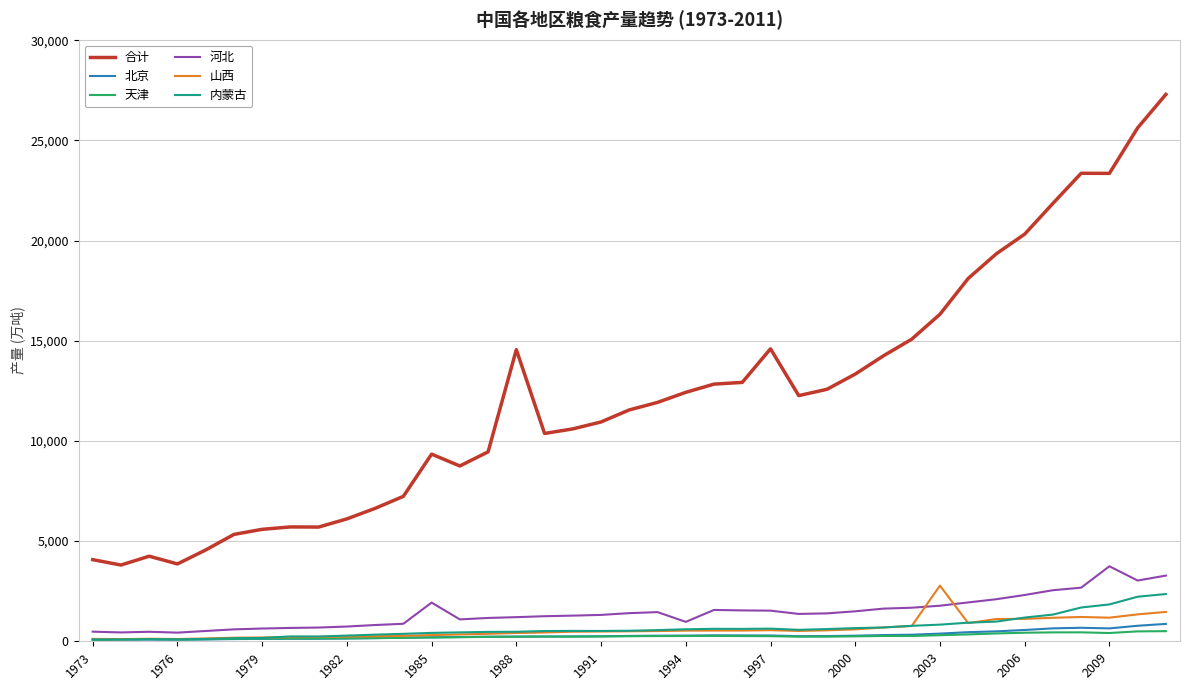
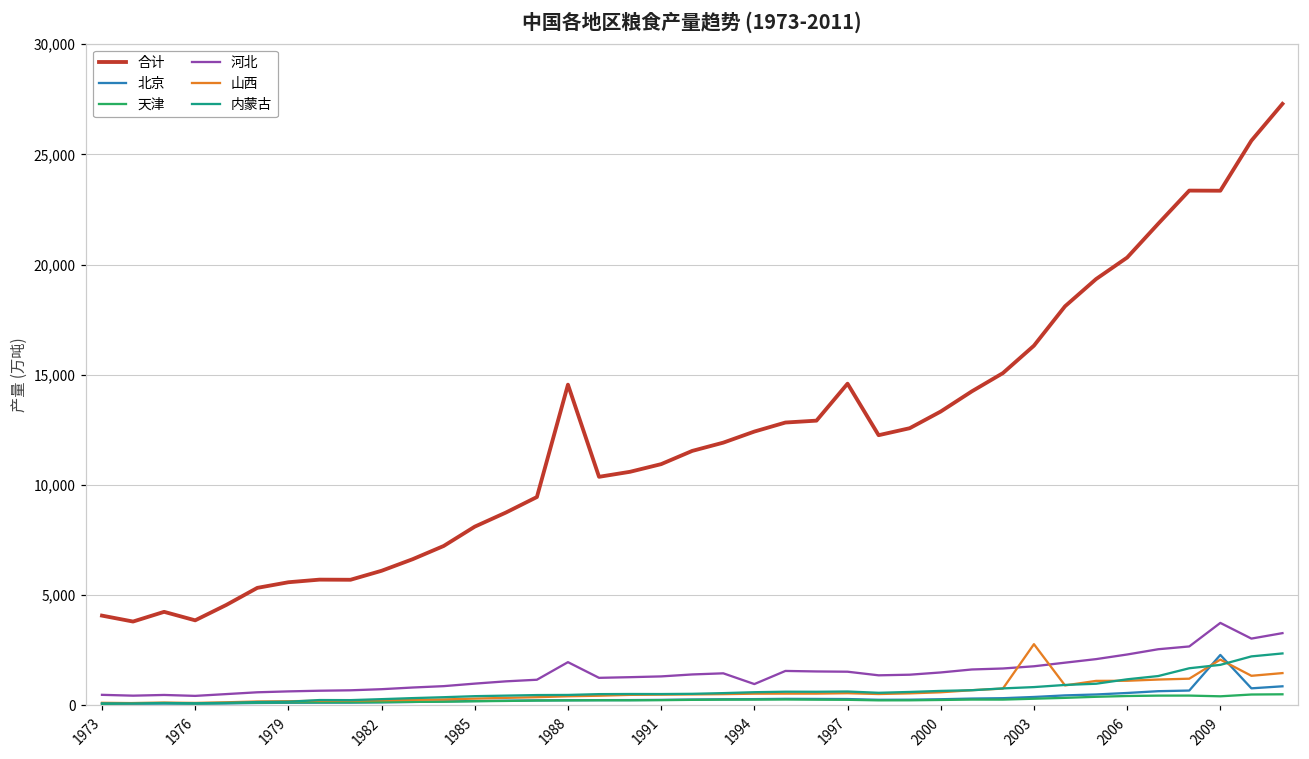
  {
    "合计": {
      "1973": "4,100",
      "1976": "3,900",
      "1979": "5,600",
      "1982": "6,100",
-     "1985": "9,300",
+     "1985": "8,100",
      "1988": "14,600",
      "1991": "10,900",
      "1994": "12,400",
      "1997": "14,600",
      "2000": "13,300",
      "2003": "16,300",
      "2006": "20,300",
      "2009": "23,400"
    },
    "北京": {
      "2006": "600",
-     "2009": "600"
+     "2009": "2,300"
    },
    "河北": {
      "1973": "500",
      "1976": "400",
      "1979": "600",
      "1982": "700",
-     "1985": "1,900",
-     "1988": "1,200",
+     "1985": "1,000",
+     "1988": "2,000",
      "1991": "1,300",
      "1994": "1,000",
      "1997": "1,500",
      "2000": "1,500",
      "2003": "1,800",
      "2006": "2,300",
      "2009": "3,700"
    },
    "山西": {
      "2003": "2,800",
-     "2009": "1,200"
+     "2009": "2,100"
    }
  }
